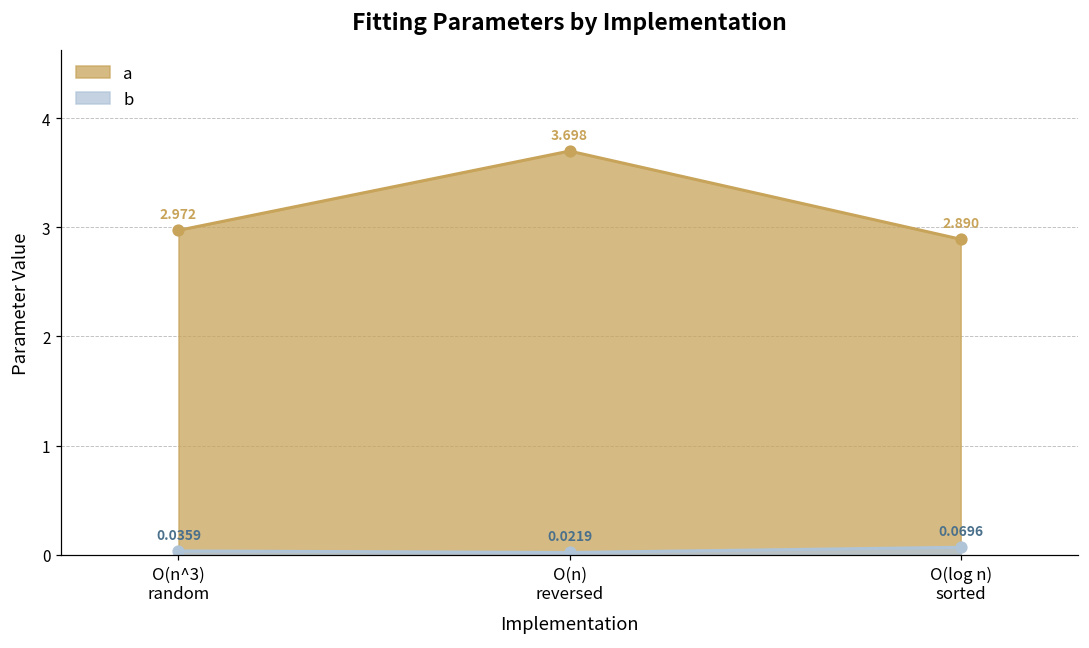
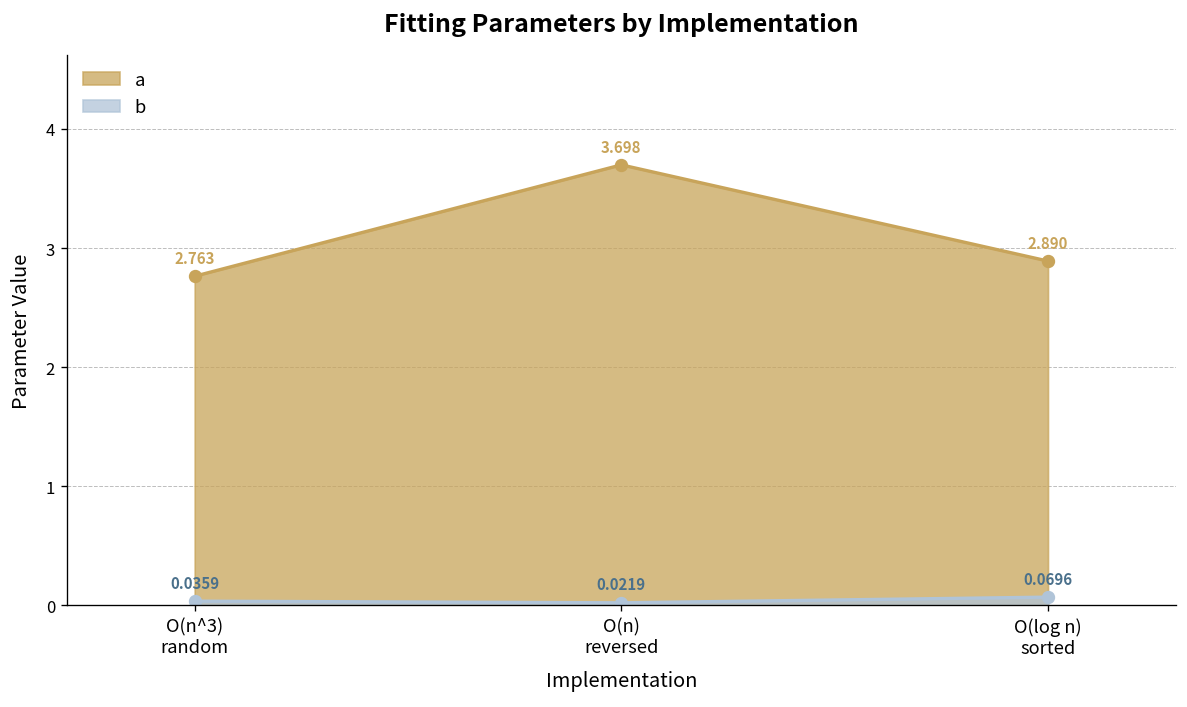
  {
    "a": {
-     "O(n^3) random": 2.972,
+     "O(n^3) random": 2.763,
      "O(n) reversed": 3.698,
      "O(log n) sorted": 2.890
    },
    "b": {
      "O(n^3) random": 0.0359,
      "O(n) reversed": 0.0219,
      "O(log n) sorted": 0.0696
    }
  }
